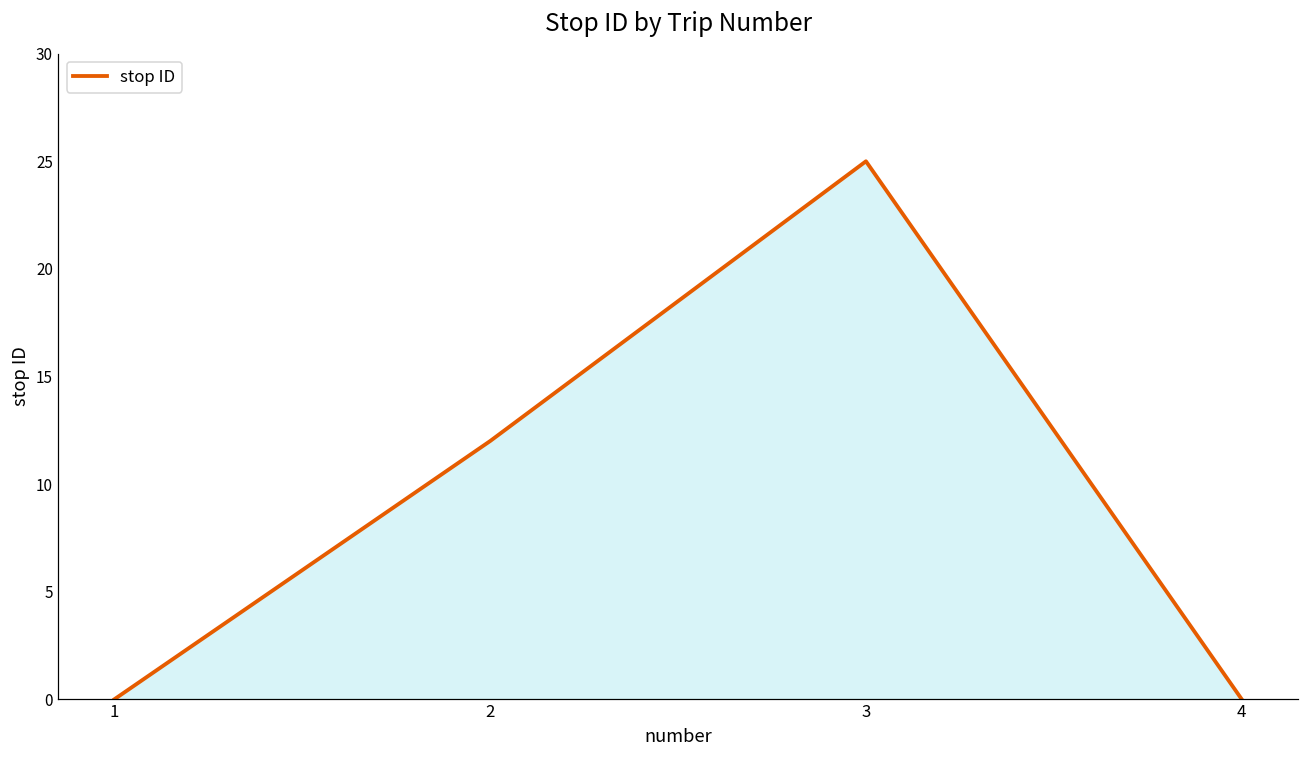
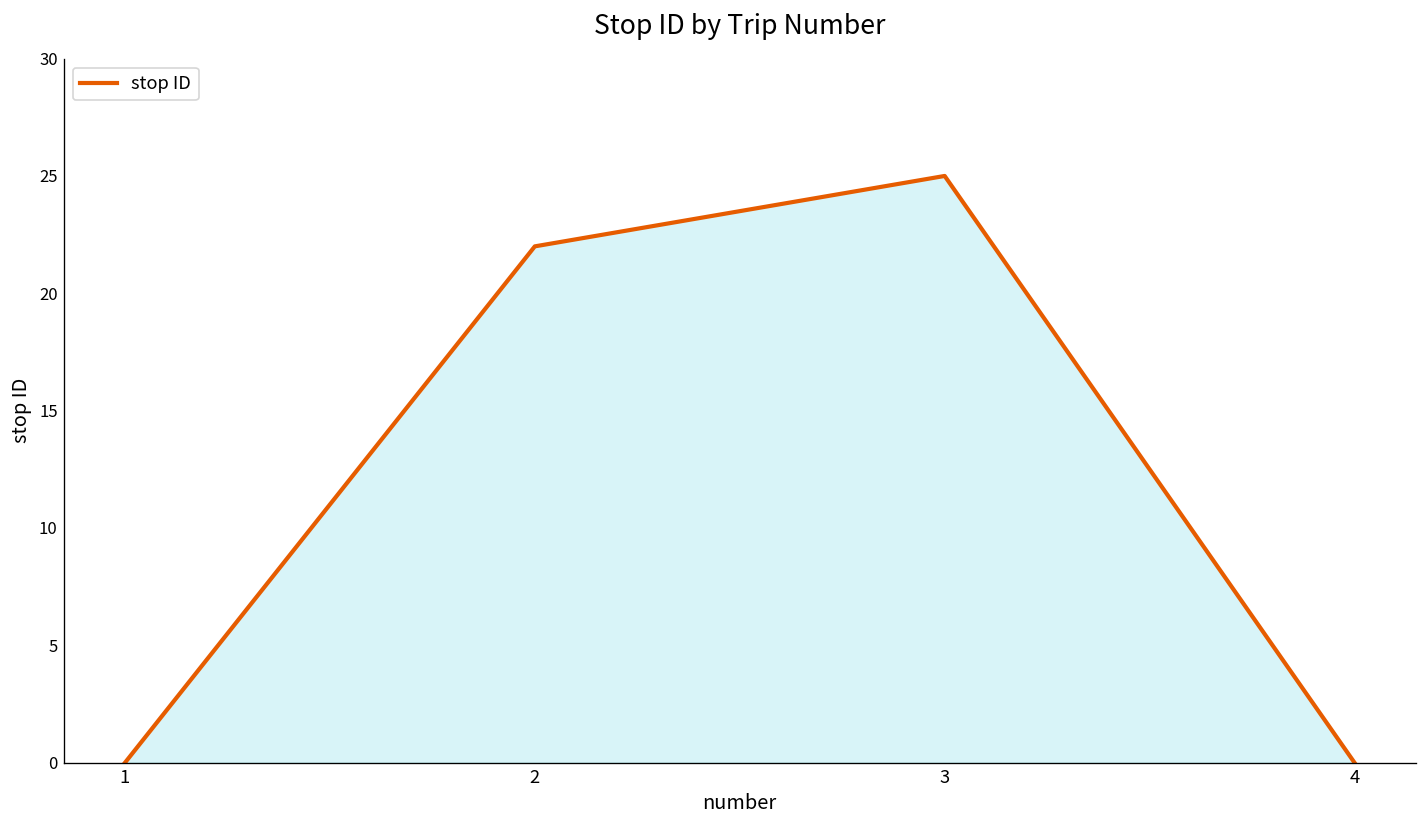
  {
    "1": 0,
-   "2": 12,
+   "2": 22,
    "3": 25,
    "4": 0
  }
